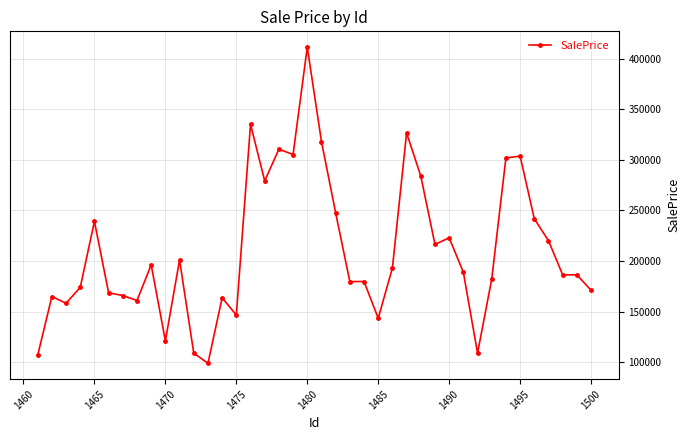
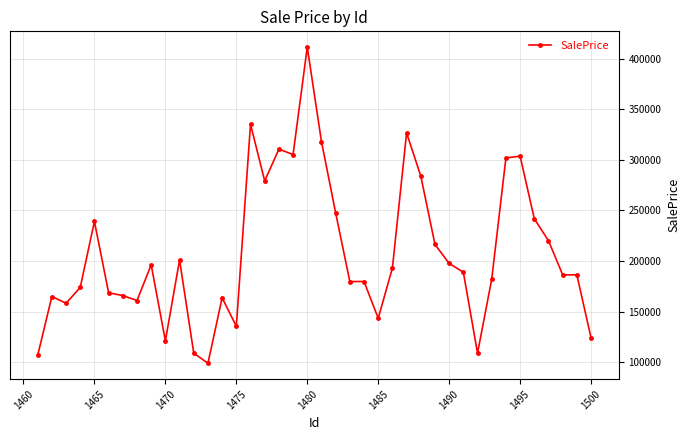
  {
    "1465": 239000,
    "1470": 121000,
-   "1475": 147000,
+   "1475": 136000,
    "1480": 411000,
    "1485": 143000,
-   "1490": 223000,
+   "1490": 198000,
    "1495": 304000,
-   "1500": 171000
+   "1500": 124000
  }
